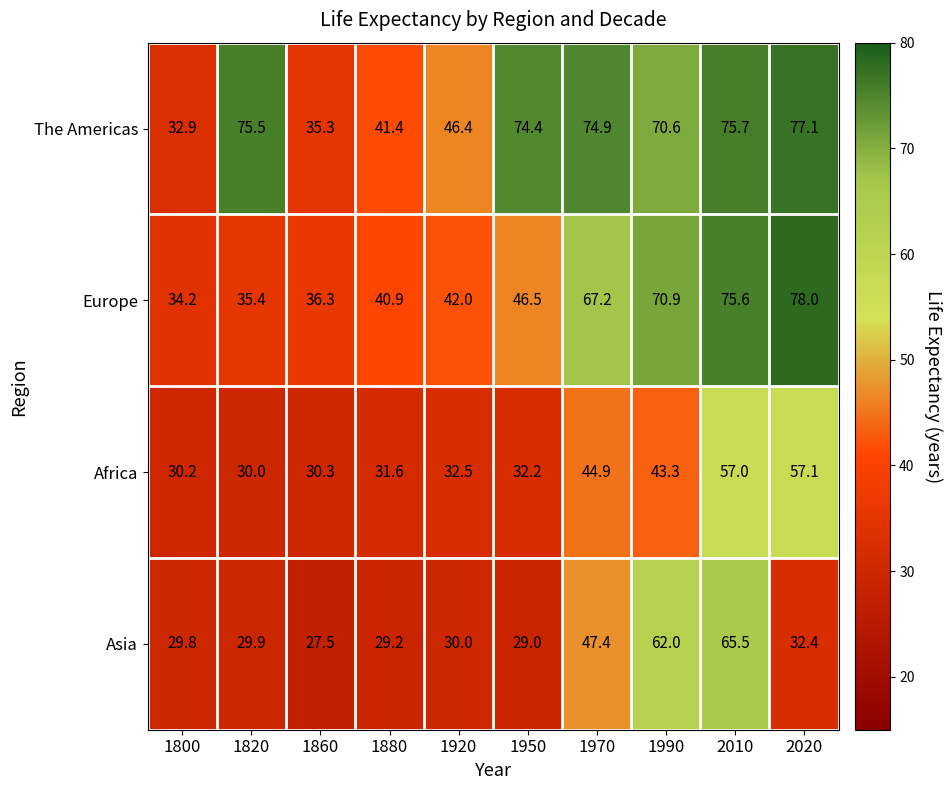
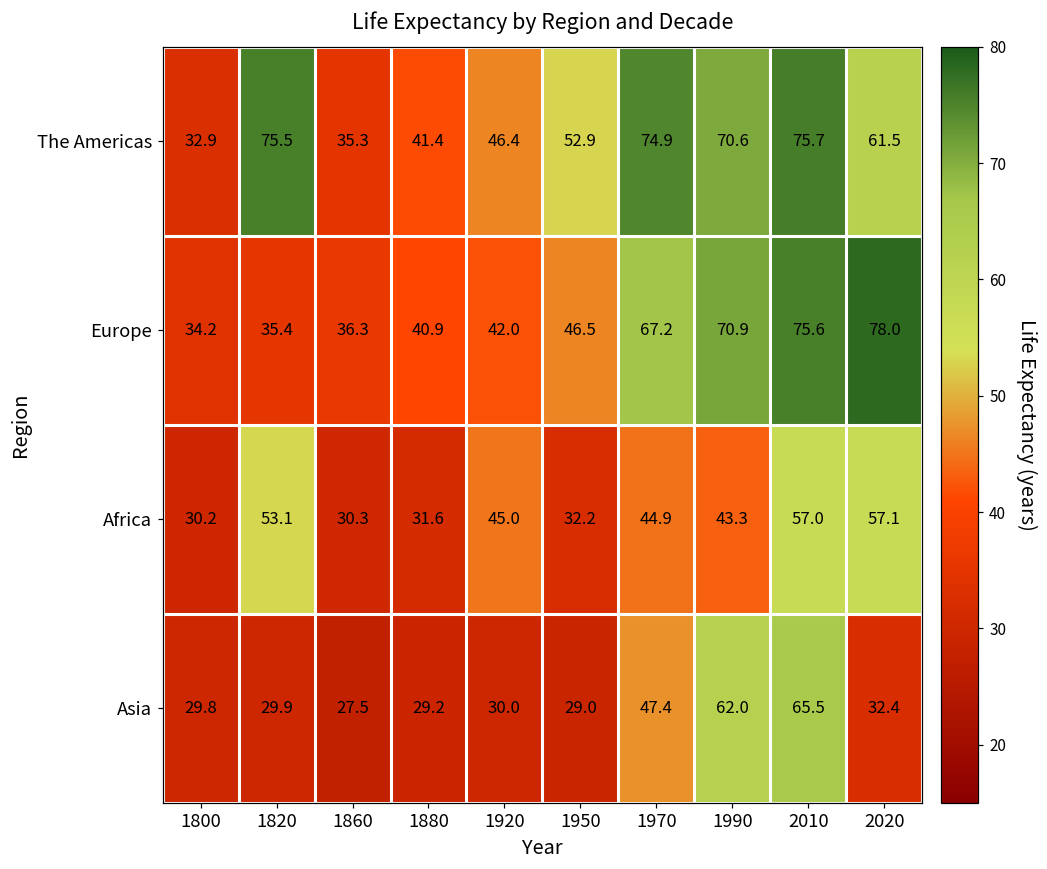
  {
    "The Americas": {
      "1800": 32.9,
      "1820": 75.5,
      "1860": 35.3,
      "1880": 41.4,
      "1920": 46.4,
-     "1950": 74.4,
+     "1950": 52.9,
      "1970": 74.9,
      "1990": 70.6,
      "2010": 75.7,
-     "2020": 77.1
+     "2020": 61.5
    },
    "Europe": {
      "1800": 34.2,
      "1820": 35.4,
      "1860": 36.3,
      "1880": 40.9,
      "1920": 42.0,
      "1950": 46.5,
      "1970": 67.2,
      "1990": 70.9,
      "2010": 75.6,
      "2020": 78.0
    },
    "Africa": {
      "1800": 30.2,
-     "1820": 30.0,
+     "1820": 53.1,
      "1860": 30.3,
      "1880": 31.6,
-     "1920": 32.5,
+     "1920": 45.0,
      "1950": 32.2,
      "1970": 44.9,
      "1990": 43.3,
      "2010": 57.0,
      "2020": 57.1
    },
    "Asia": {
      "1800": 29.8,
      "1820": 29.9,
      "1860": 27.5,
      "1880": 29.2,
      "1920": 30.0,
      "1950": 29.0,
      "1970": 47.4,
      "1990": 62.0,
      "2010": 65.5,
      "2020": 32.4
    }
  }
